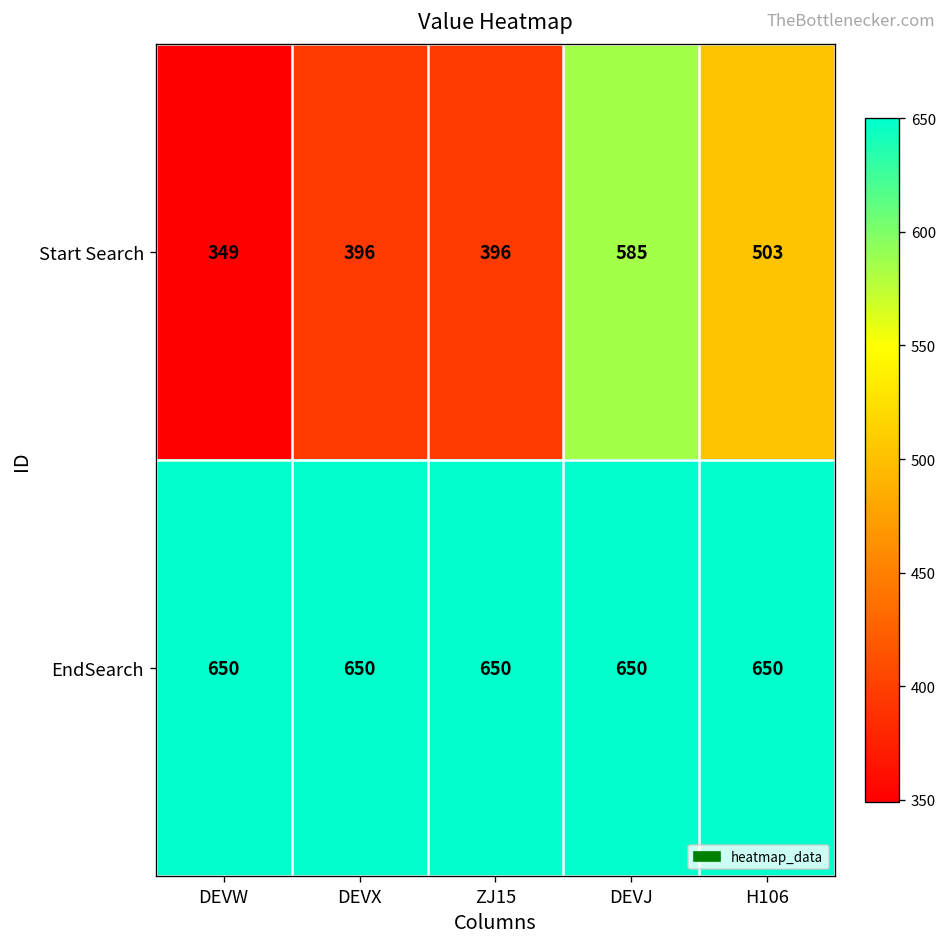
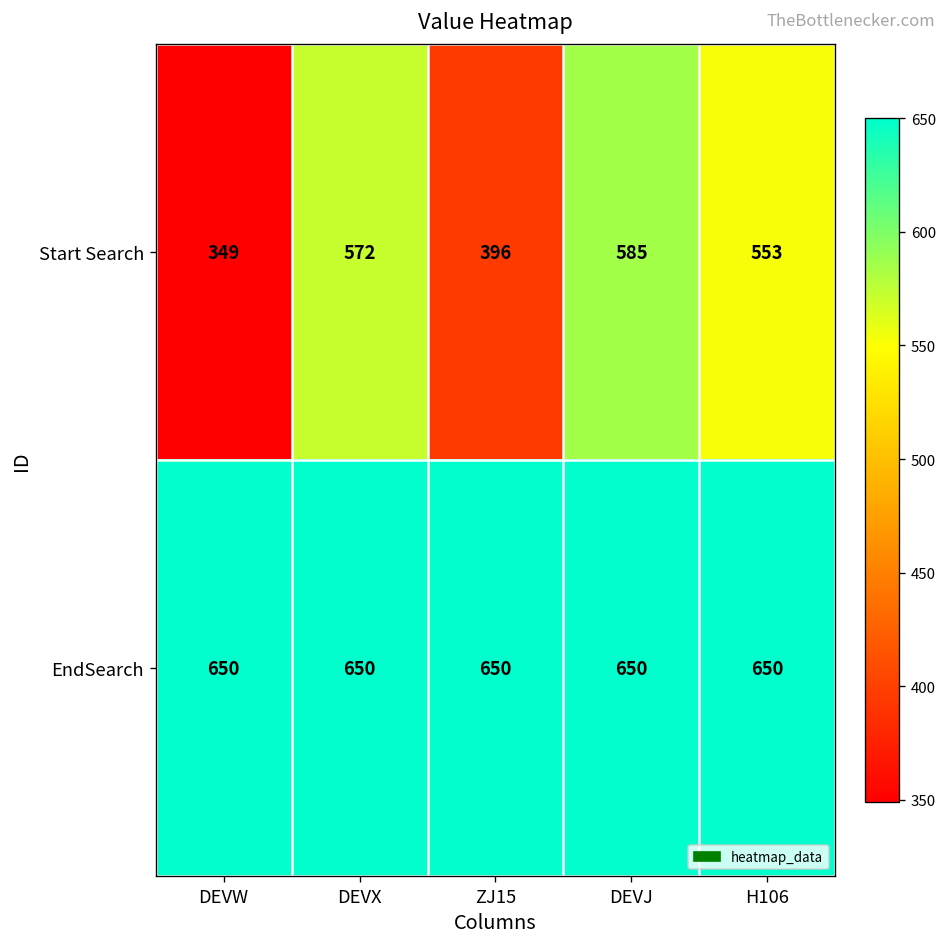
  {
    "Start Search": {
      "DEVW": 349,
-     "DEVX": 396,
+     "DEVX": 572,
      "ZJ15": 396,
      "DEVJ": 585,
-     "H106": 503
+     "H106": 553
    },
    "EndSearch": {
      "DEVW": 650,
      "DEVX": 650,
      "ZJ15": 650,
      "DEVJ": 650,
      "H106": 650
    }
  }
